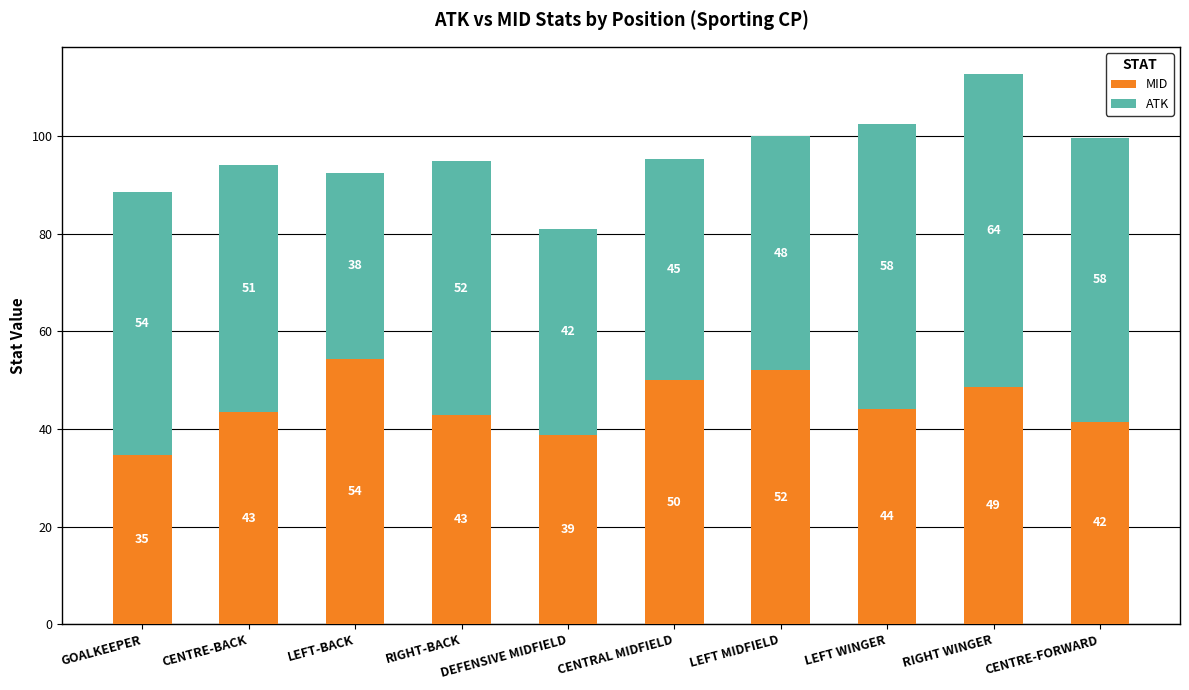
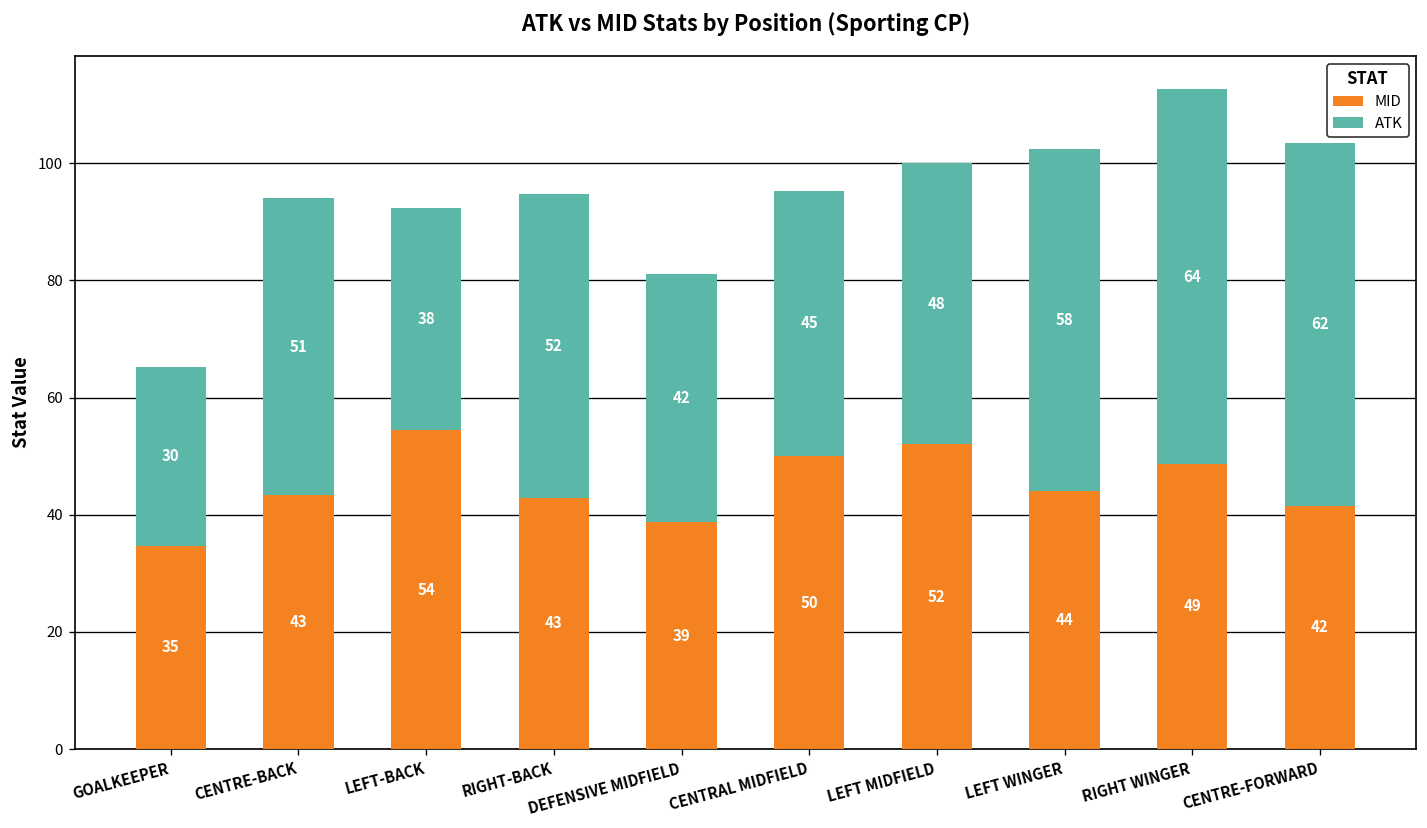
  {
    "MID": {
      "GOALKEEPER": 35,
      "CENTRE-BACK": 43,
      "LEFT-BACK": 54,
      "RIGHT-BACK": 43,
      "DEFENSIVE MIDFIELD": 39,
      "CENTRAL MIDFIELD": 50,
      "LEFT MIDFIELD": 52,
      "LEFT WINGER": 44,
      "RIGHT WINGER": 49,
      "CENTRE-FORWARD": 42
    },
    "ATK": {
-     "GOALKEEPER": 54,
+     "GOALKEEPER": 30,
      "CENTRE-BACK": 51,
      "LEFT-BACK": 38,
      "RIGHT-BACK": 52,
      "DEFENSIVE MIDFIELD": 42,
      "CENTRAL MIDFIELD": 45,
      "LEFT MIDFIELD": 48,
      "LEFT WINGER": 58,
      "RIGHT WINGER": 64,
-     "CENTRE-FORWARD": 58
+     "CENTRE-FORWARD": 62
    }
  }
